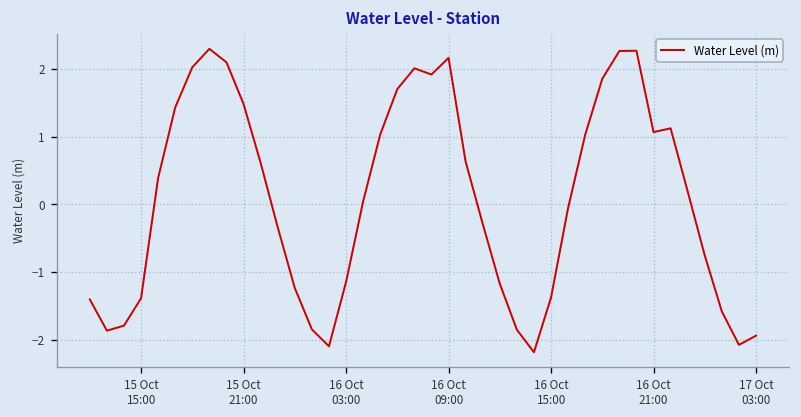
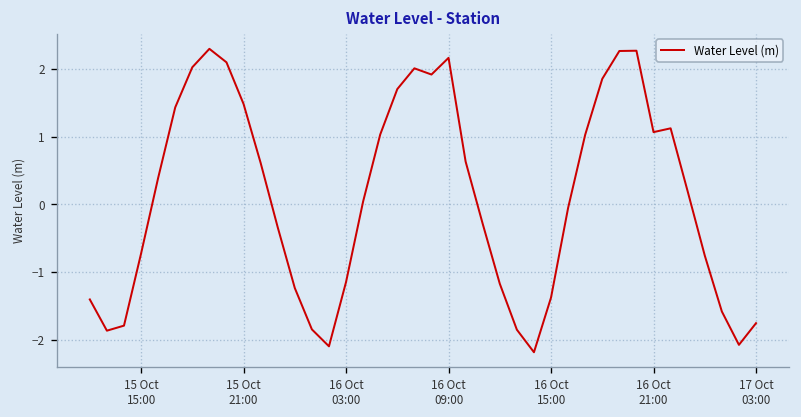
  {
-   "15 Oct 15:00": -1.4,
+   "15 Oct 15:00": -0.7,
    "15 Oct 21:00": 1.5,
    "16 Oct 03:00": -1.1,
    "16 Oct 09:00": 2.2,
    "16 Oct 15:00": -1.4,
    "16 Oct 21:00": 1.1,
-   "17 Oct 03:00": -1.9
+   "17 Oct 03:00": -1.8
  }
